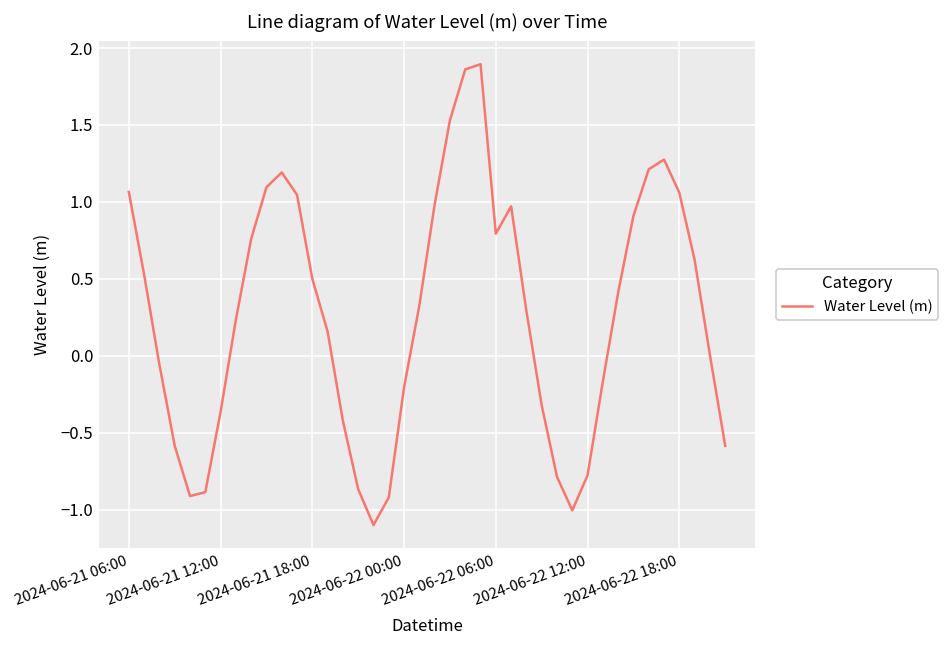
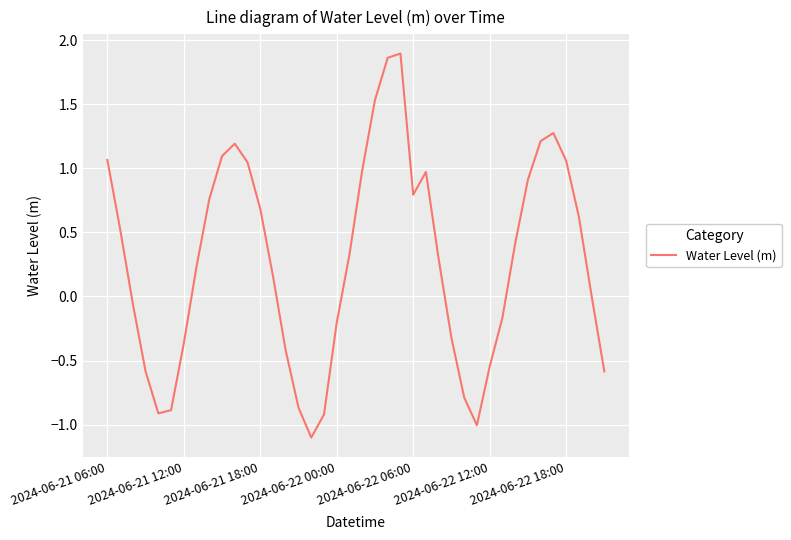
  {
    "2024-06-21 06:00": 1.06,
    "2024-06-21 12:00": -0.37,
-   "2024-06-21 18:00": 0.50,
+   "2024-06-21 18:00": 0.68,
    "2024-06-22 00:00": -0.21,
    "2024-06-22 06:00": 0.79,
-   "2024-06-22 12:00": -0.78,
+   "2024-06-22 12:00": -0.55,
    "2024-06-22 18:00": 1.06
  }
